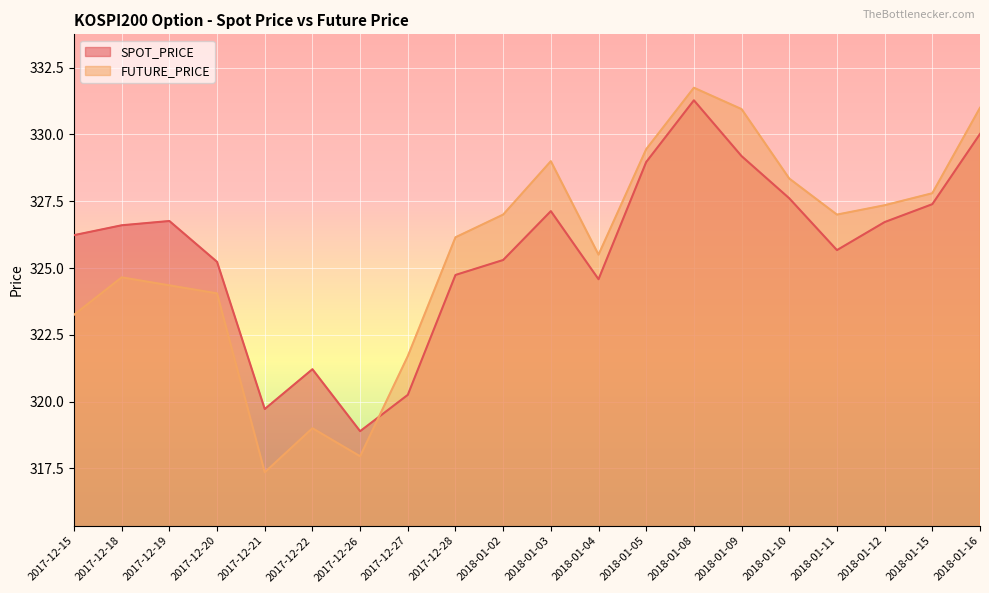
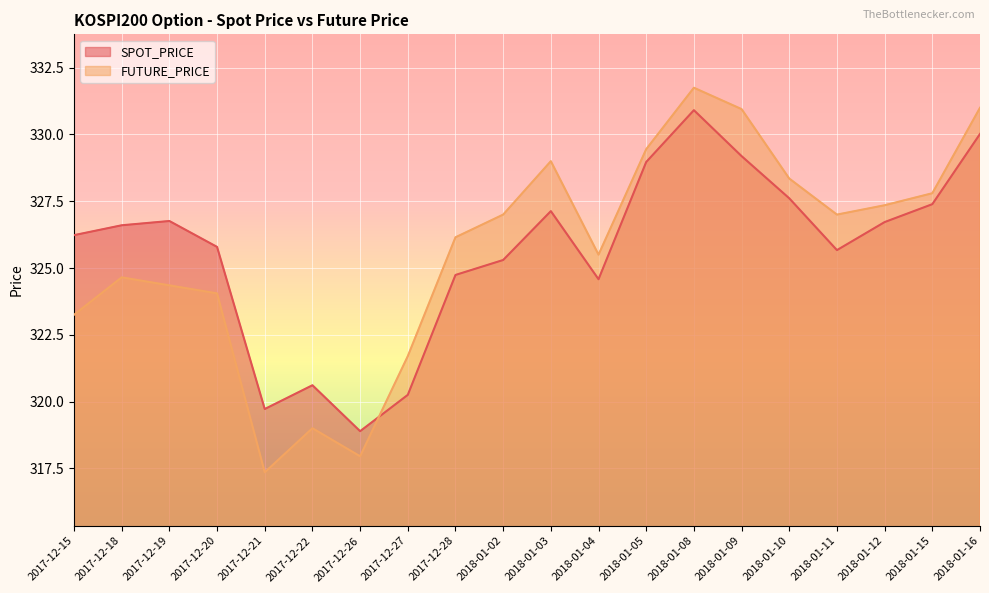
  {
    "SPOT_PRICE": {
      "2017-12-15": 326.2,
      "2017-12-18": 326.6,
      "2017-12-19": 326.8,
-     "2017-12-20": 325.2,
+     "2017-12-20": 325.8,
      "2017-12-21": 319.7,
-     "2017-12-22": 321.2,
+     "2017-12-22": 320.6,
      "2017-12-26": 318.9,
      "2017-12-27": 320.3,
      "2017-12-28": 324.7,
      "2018-01-02": 325.3,
      "2018-01-03": 327.1,
      "2018-01-04": 324.6,
      "2018-01-05": 329.0,
-     "2018-01-08": 331.3,
+     "2018-01-08": 330.9,
      "2018-01-09": 329.2,
      "2018-01-10": 327.6,
      "2018-01-11": 325.7,
      "2018-01-12": 326.7,
      "2018-01-15": 327.4,
      "2018-01-16": 330.0
    },
    "FUTURE_PRICE": {
      "2017-12-15": 323.3,
      "2017-12-18": 324.7,
      "2017-12-19": 324.4,
      "2017-12-20": 324.1,
      "2017-12-21": 317.4,
      "2017-12-22": 319.0,
      "2017-12-26": 318.0,
      "2017-12-27": 321.7,
      "2017-12-28": 326.2,
      "2018-01-02": 327.0,
      "2018-01-03": 329.0,
      "2018-01-04": 325.5,
      "2018-01-05": 329.5,
      "2018-01-08": 331.8,
      "2018-01-09": 331.0,
      "2018-01-10": 328.4,
      "2018-01-11": 327.0,
      "2018-01-12": 327.4,
      "2018-01-15": 327.8,
      "2018-01-16": 331.0
    }
  }
